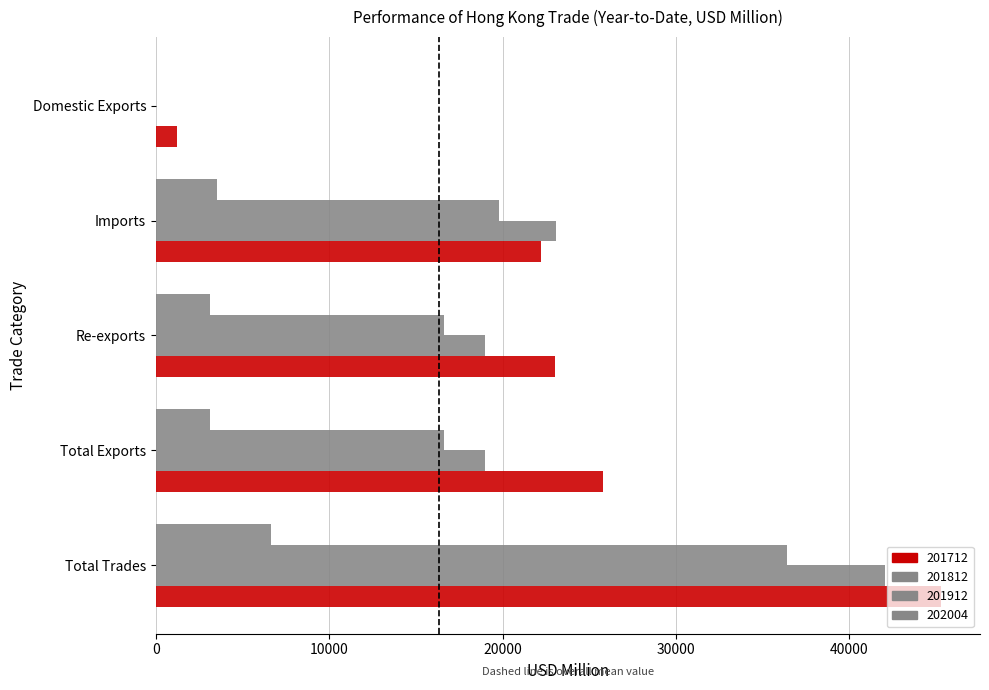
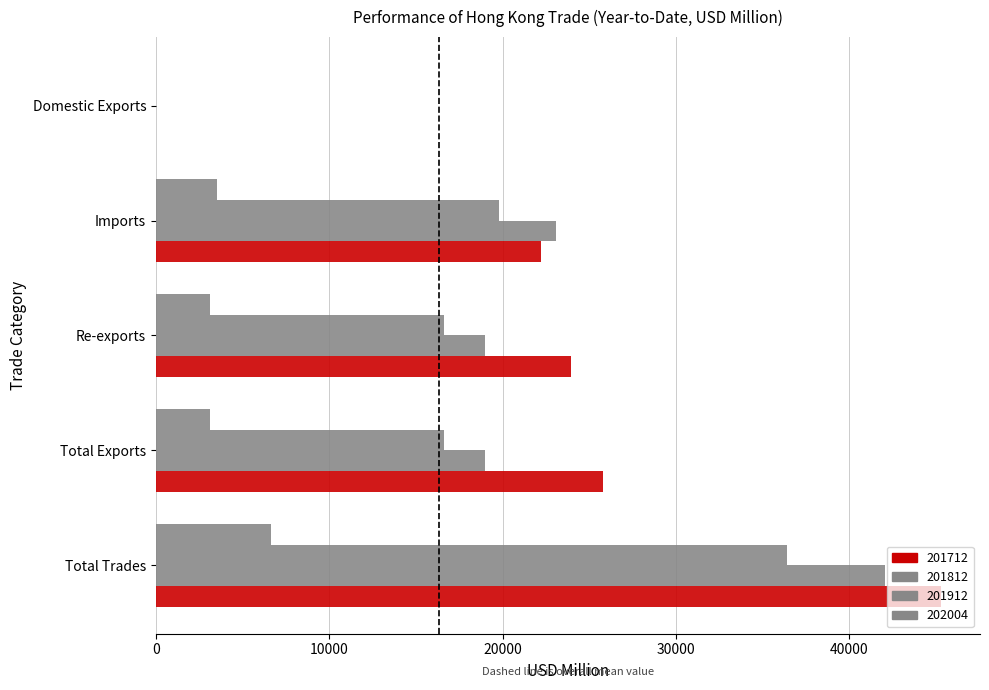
  {
    "201712": {
-     "Domestic Exports": 1200,
+     "Domestic Exports": 0,
      "Imports": 22200,
-     "Re-exports": 23000,
+     "Re-exports": 24000,
      "Total Exports": 25800
    }
  }
